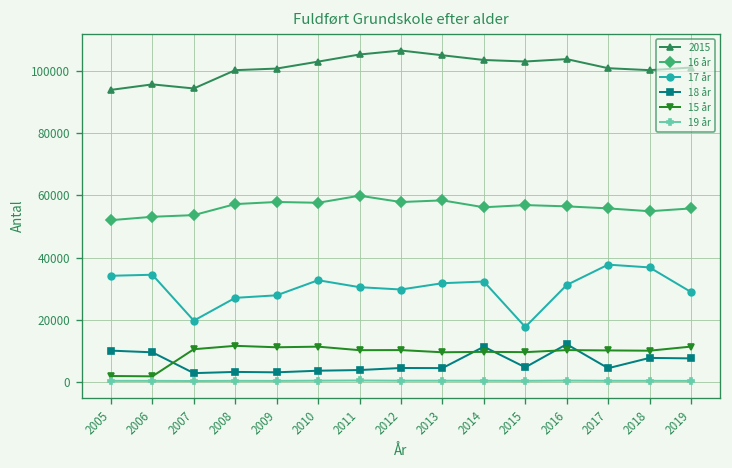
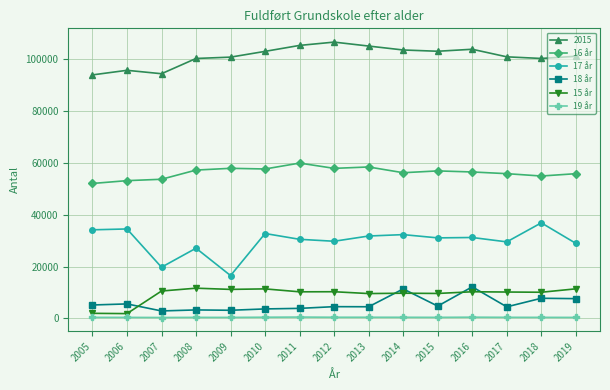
  {
    "17 år": {
      "2005": 34000,
      "2006": 34000,
      "2007": 20000,
      "2008": 27000,
-     "2009": 28000,
+     "2009": 17000,
      "2010": 33000,
      "2011": 30000,
      "2012": 30000,
      "2013": 32000,
      "2014": 32000,
-     "2015": 18000,
+     "2015": 31000,
      "2016": 31000,
-     "2017": 38000,
+     "2017": 29000,
      "2018": 37000,
      "2019": 29000
    },
    "18 år": {
-     "2005": 10000,
-     "2006": 10000,
+     "2005": 5000,
+     "2006": 6000,
      "2007": 3000,
      "2008": 3000,
      "2009": 3000,
      "2010": 4000,
      "2011": 4000,
      "2012": 5000,
      "2013": 4000,
      "2014": 11000,
      "2015": 5000,
      "2016": 12000,
      "2017": 4000,
      "2018": 8000,
      "2019": 8000
    },
    "19 år": {
      "2005": 0,
      "2006": 0,
      "2007": 0,
      "2008": 0,
      "2009": 0,
      "2010": 0,
      "2011": 1000,
      "2012": 0,
      "2013": 0,
      "2014": 0,
      "2015": 0,
      "2016": 0,
      "2017": 0,
      "2018": 0,
      "2019": 0
    }
  }
